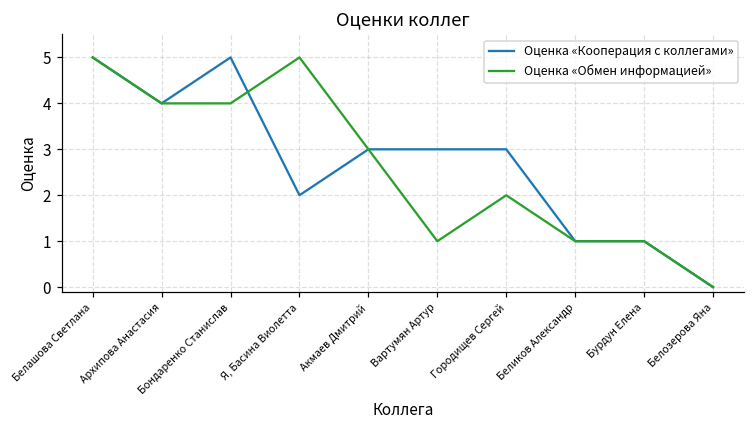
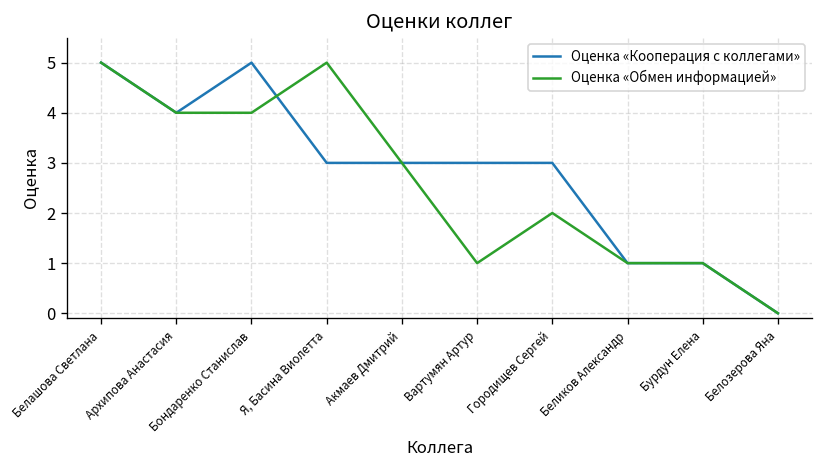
  {
    "Оценка «Кооперация с коллегами»": {
      "Бондаренко Станислав": 5,
-     "Я, Басина Виолетта": 2,
+     "Я, Басина Виолетта": 3,
      "Вартумян Артур": 3,
      "Городищев Сергей": 3
    },
    "Оценка «Обмен информацией»": {
      "Бондаренко Станислав": 4,
      "Я, Басина Виолетта": 5,
      "Вартумян Артур": 1,
      "Городищев Сергей": 2
    }
  }
